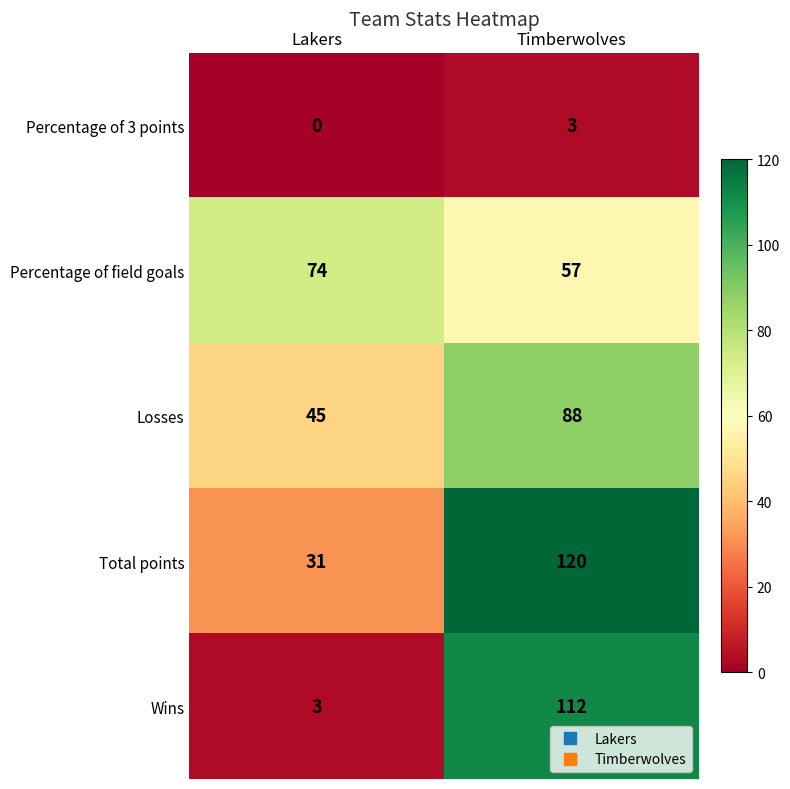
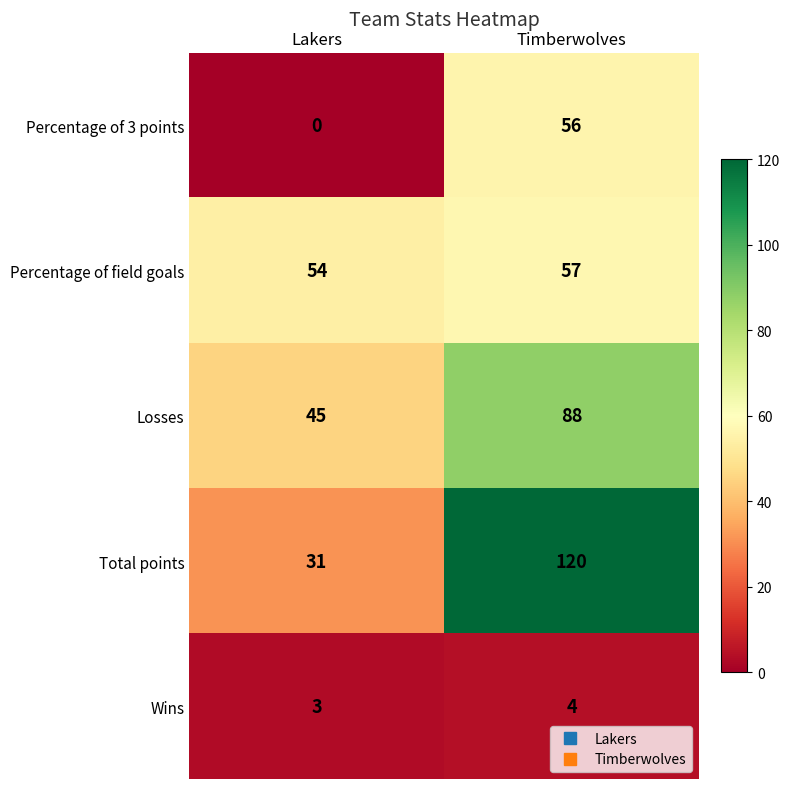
  {
    "Percentage of 3 points": {
      "Lakers": 0,
-     "Timberwolves": 3
+     "Timberwolves": 56
    },
    "Percentage of field goals": {
-     "Lakers": 74,
+     "Lakers": 54,
      "Timberwolves": 57
    },
    "Losses": {
      "Lakers": 45,
      "Timberwolves": 88
    },
    "Total points": {
      "Lakers": 31,
      "Timberwolves": 120
    },
    "Wins": {
      "Lakers": 3,
-     "Timberwolves": 112
+     "Timberwolves": 4
    }
  }
